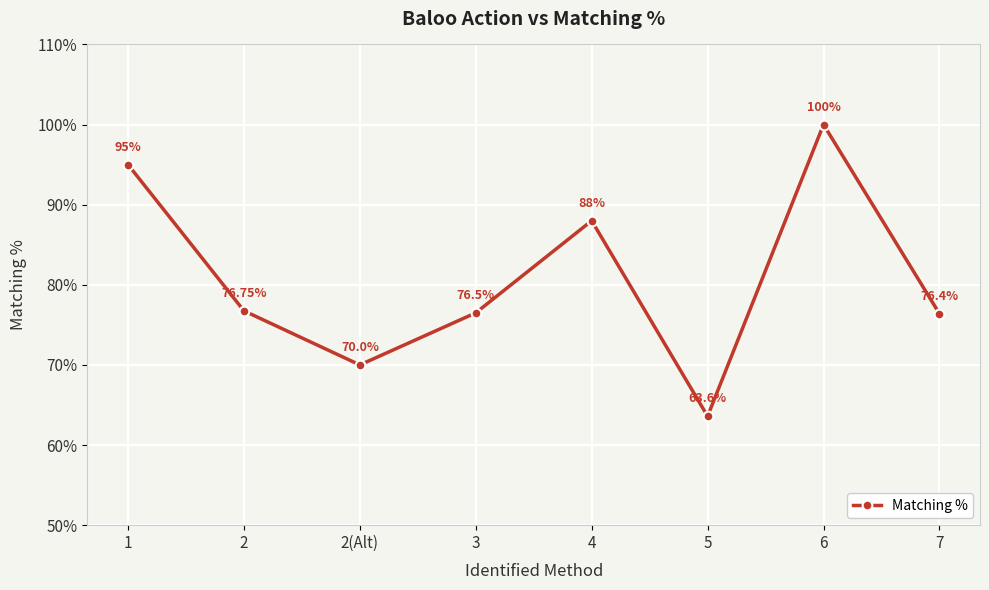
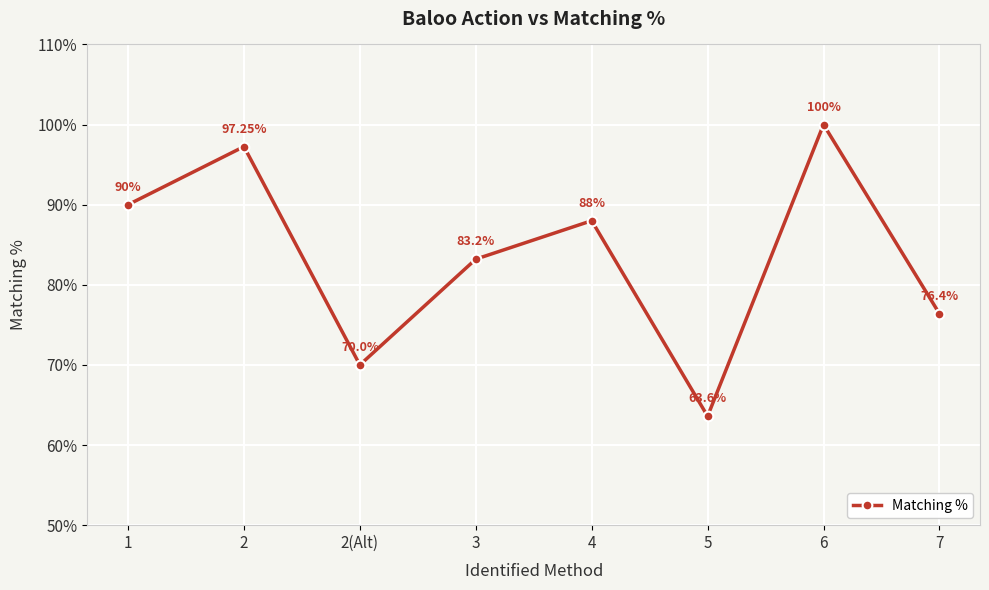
  {
-   "1": "95%",
-   "2": "76.75%",
+   "1": "90%",
+   "2": "97.25%",
    "2(Alt)": "70.0%",
-   "3": "76.5%",
+   "3": "83.2%",
    "4": "88%",
    "5": "63.6%",
    "6": "100%",
    "7": "76.4%"
  }
